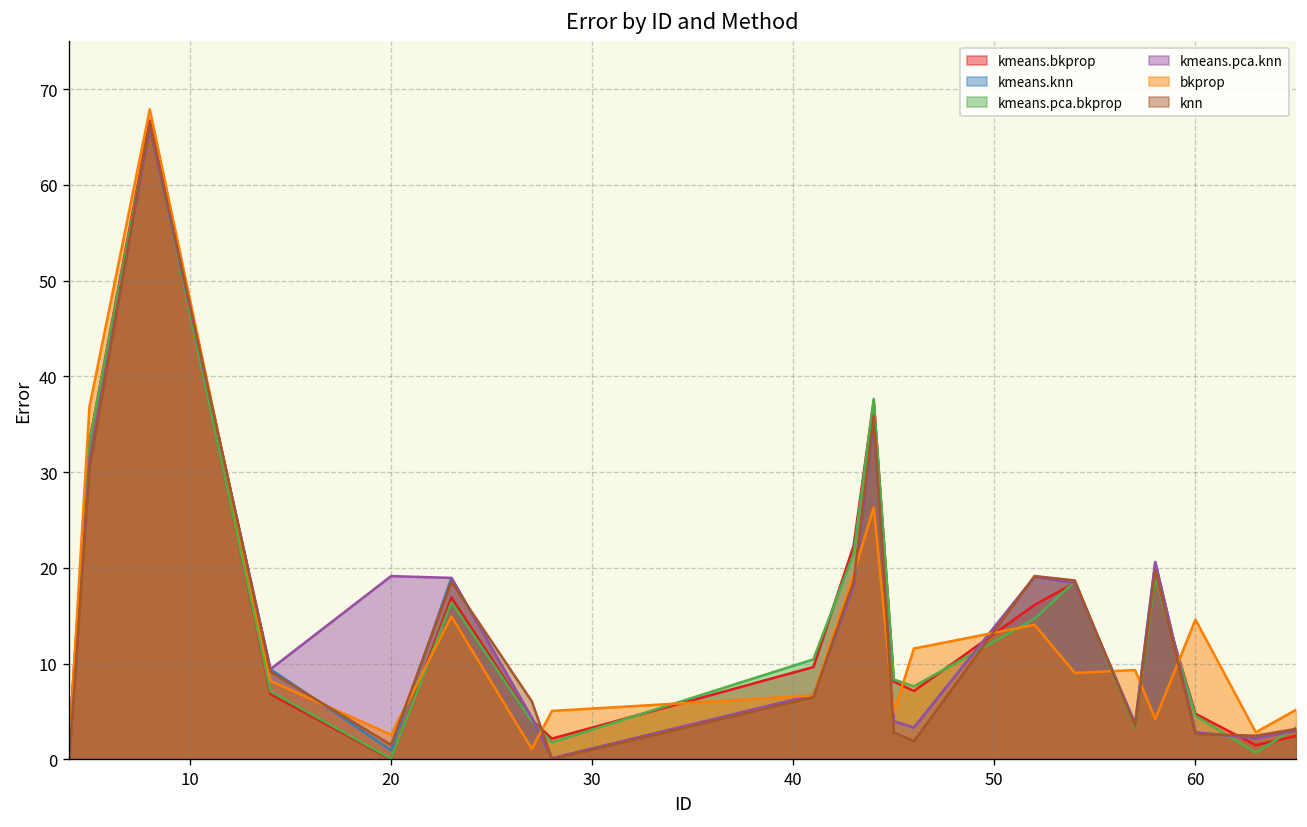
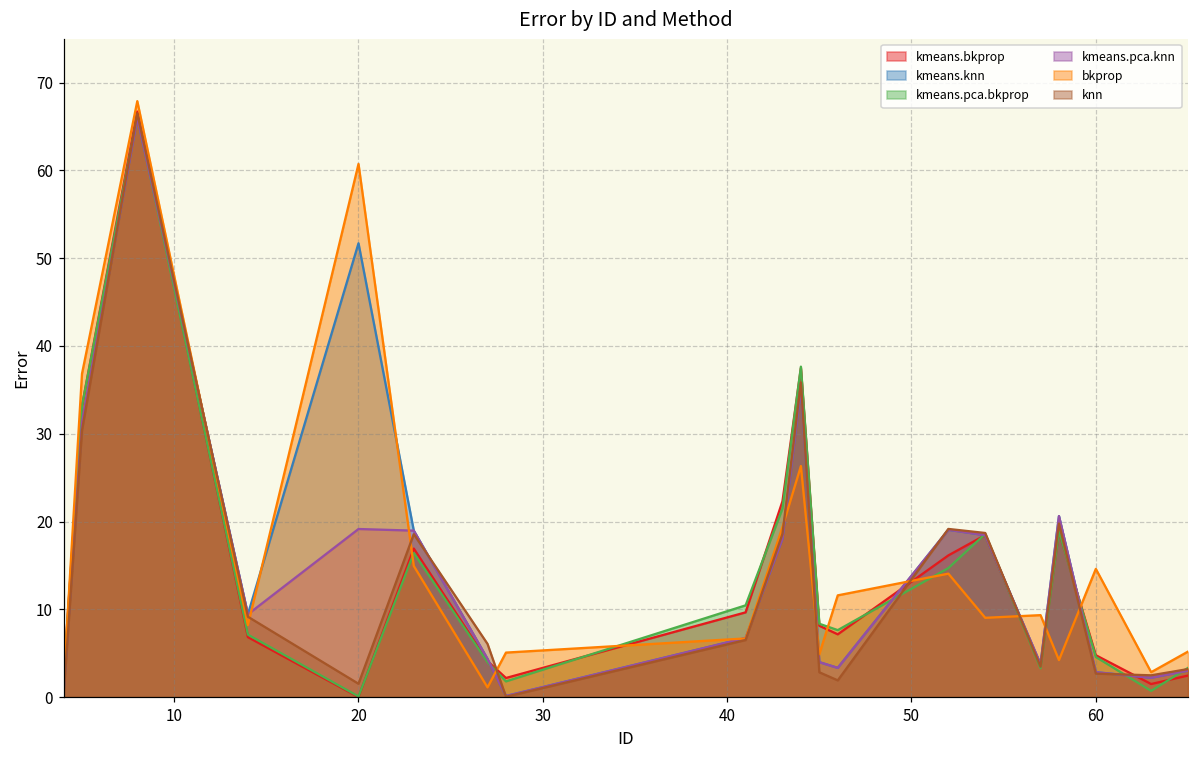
  {
    "kmeans.knn": {
-     "20": 1
+     "20": 52
    },
    "kmeans.pca.knn": {
      "20": 19
    },
    "bkprop": {
-     "20": 3,
+     "20": 61,
      "60": 15
    }
  }
